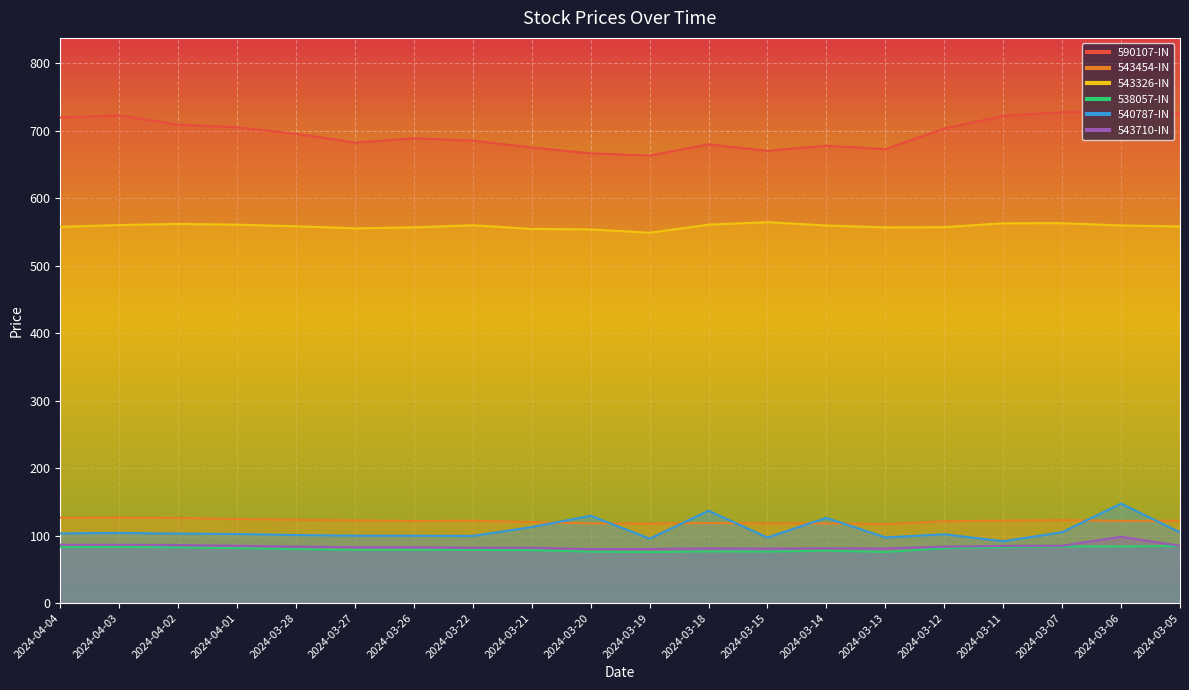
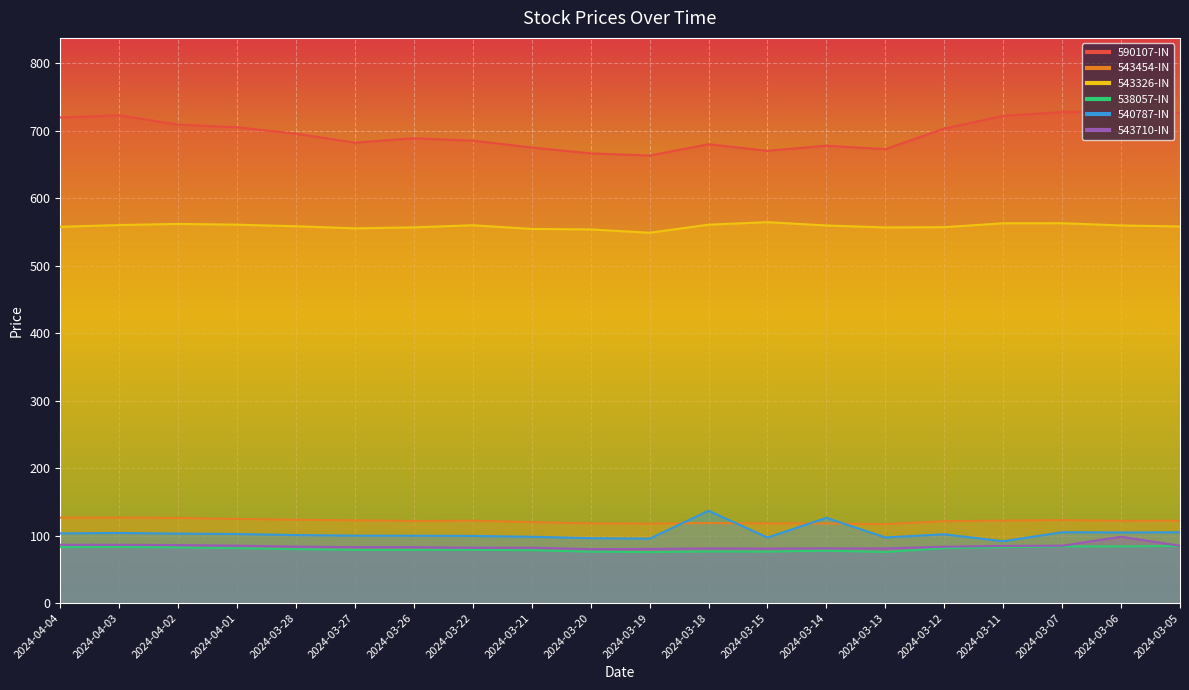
  {
    "538057-IN": {
      "2024-03-28": 80,
      "2024-03-27": 80,
      "2024-03-26": 80,
      "2024-03-20": 80,
      "2024-03-19": 80,
      "2024-03-18": 80,
      "2024-03-15": 80,
      "2024-03-13": 80,
      "2024-03-06": 80
    },
    "540787-IN": {
      "2024-04-04": 100,
      "2024-04-03": 100,
      "2024-04-02": 100,
      "2024-04-01": 100,
      "2024-03-28": 100,
      "2024-03-27": 100,
      "2024-03-26": 100,
      "2024-03-22": 100,
-     "2024-03-21": 110,
-     "2024-03-20": 130,
+     "2024-03-21": 100,
+     "2024-03-20": 100,
      "2024-03-19": 100,
      "2024-03-18": 140,
      "2024-03-15": 100,
      "2024-03-14": 130,
      "2024-03-13": 100,
      "2024-03-12": 100,
      "2024-03-11": 90,
      "2024-03-07": 110,
-     "2024-03-06": 150,
+     "2024-03-06": 100,
      "2024-03-05": 100
    },
    "543710-IN": {
      "2024-03-28": 80,
      "2024-03-27": 80,
      "2024-03-26": 80,
      "2024-03-20": 80,
      "2024-03-19": 80,
      "2024-03-18": 80,
      "2024-03-15": 80,
      "2024-03-13": 80,
      "2024-03-06": 100
    }
  }
